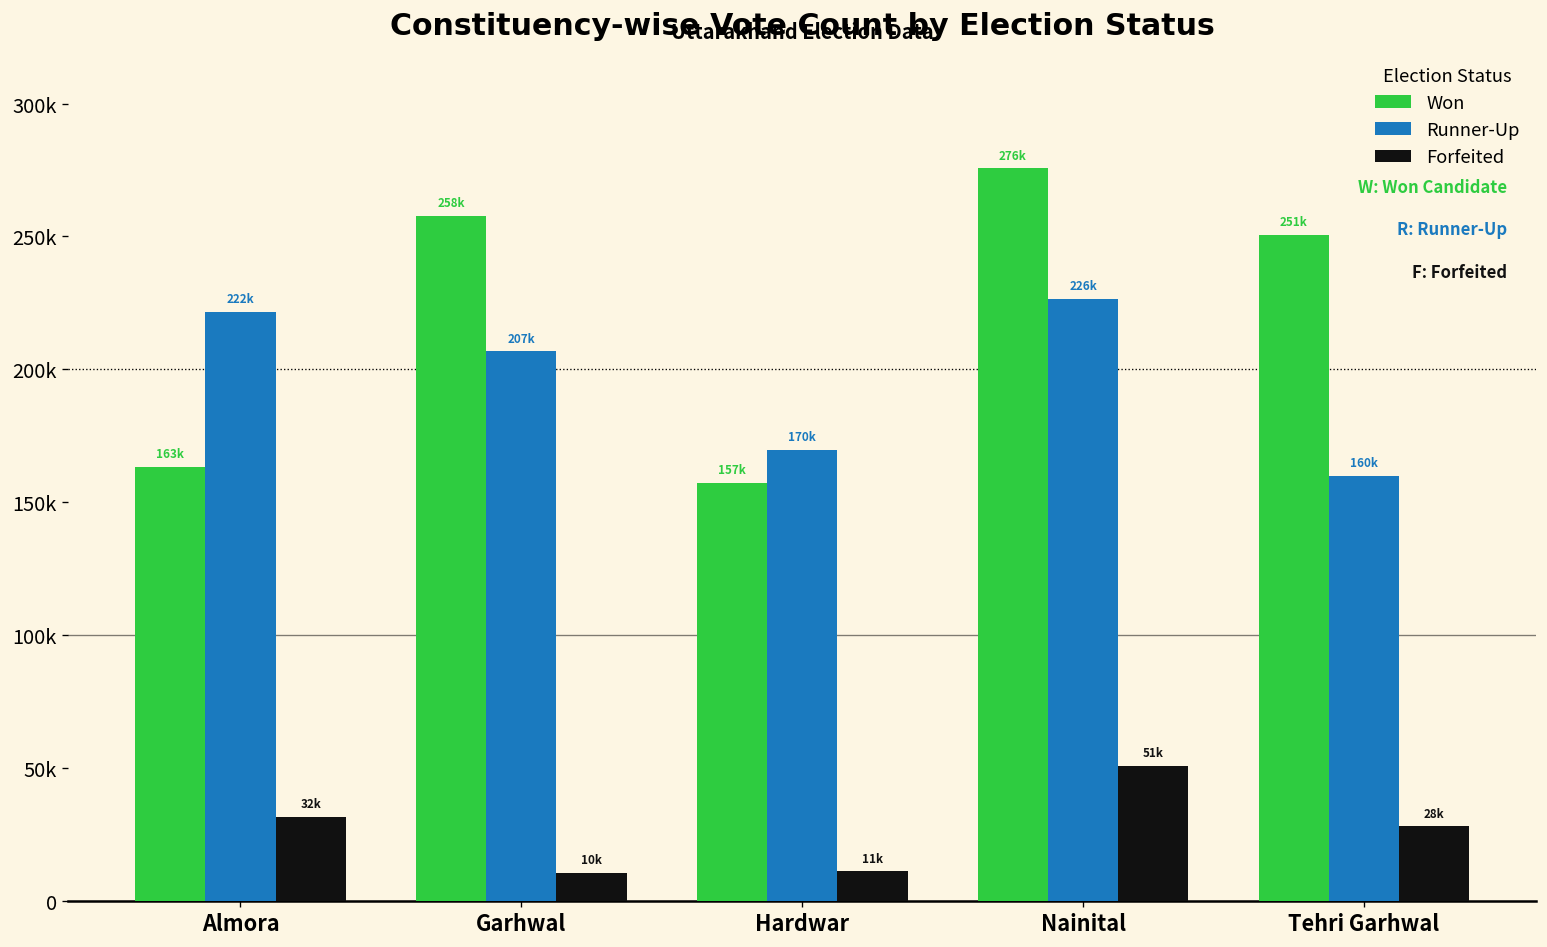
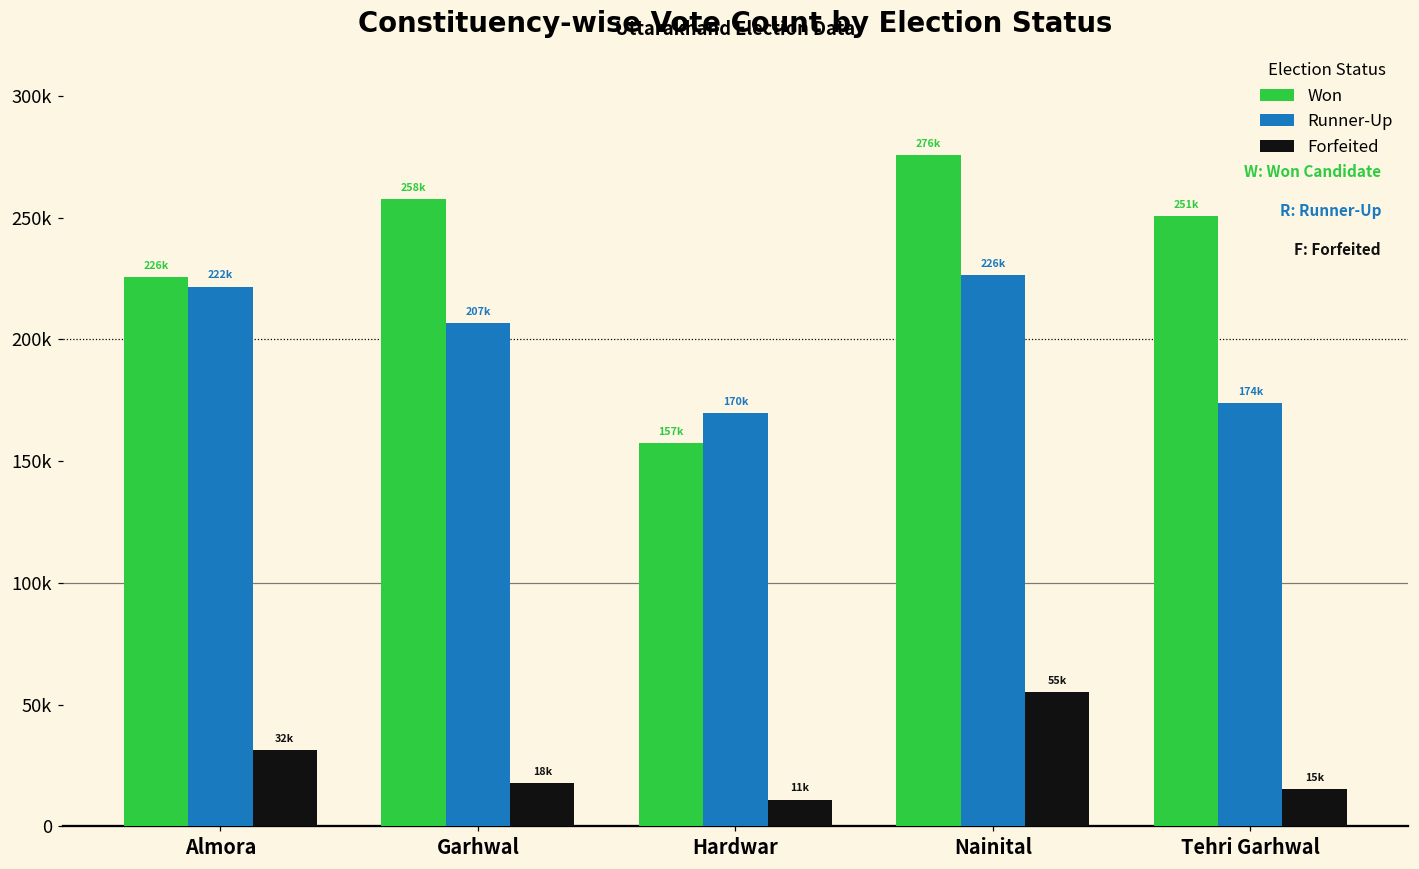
  {
    "Won": {
-     "Almora": "163k",
+     "Almora": "226k",
      "Garhwal": "258k",
      "Hardwar": "157k",
      "Nainital": "276k",
      "Tehri Garhwal": "251k"
    },
    "Runner-Up": {
      "Almora": "222k",
      "Garhwal": "207k",
      "Hardwar": "170k",
      "Nainital": "226k",
-     "Tehri Garhwal": "160k"
+     "Tehri Garhwal": "174k"
    },
    "Forfeited": {
      "Almora": "32k",
-     "Garhwal": "10k",
+     "Garhwal": "18k",
      "Hardwar": "11k",
-     "Nainital": "51k",
-     "Tehri Garhwal": "28k"
+     "Nainital": "55k",
+     "Tehri Garhwal": "15k"
    }
  }
